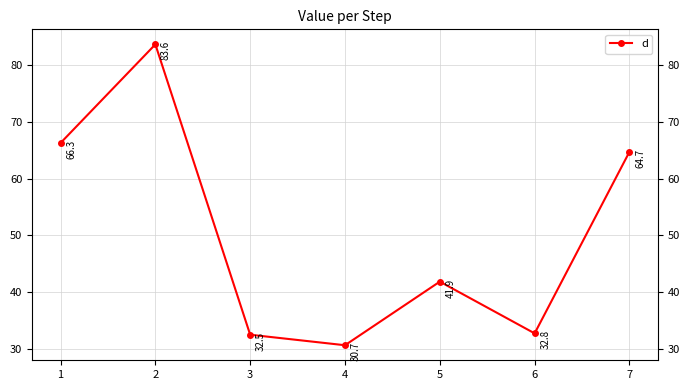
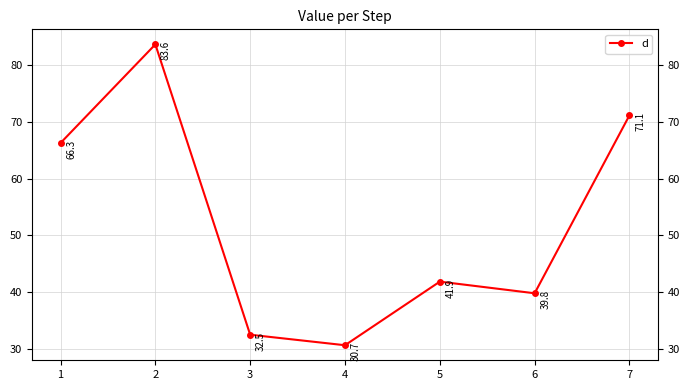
  {
    "1": 66.3,
    "2": 83.6,
    "3": 32.5,
    "4": 30.7,
    "5": 41.9,
-   "6": 32.8,
-   "7": 64.7
+   "6": 39.8,
+   "7": 71.1
  }
